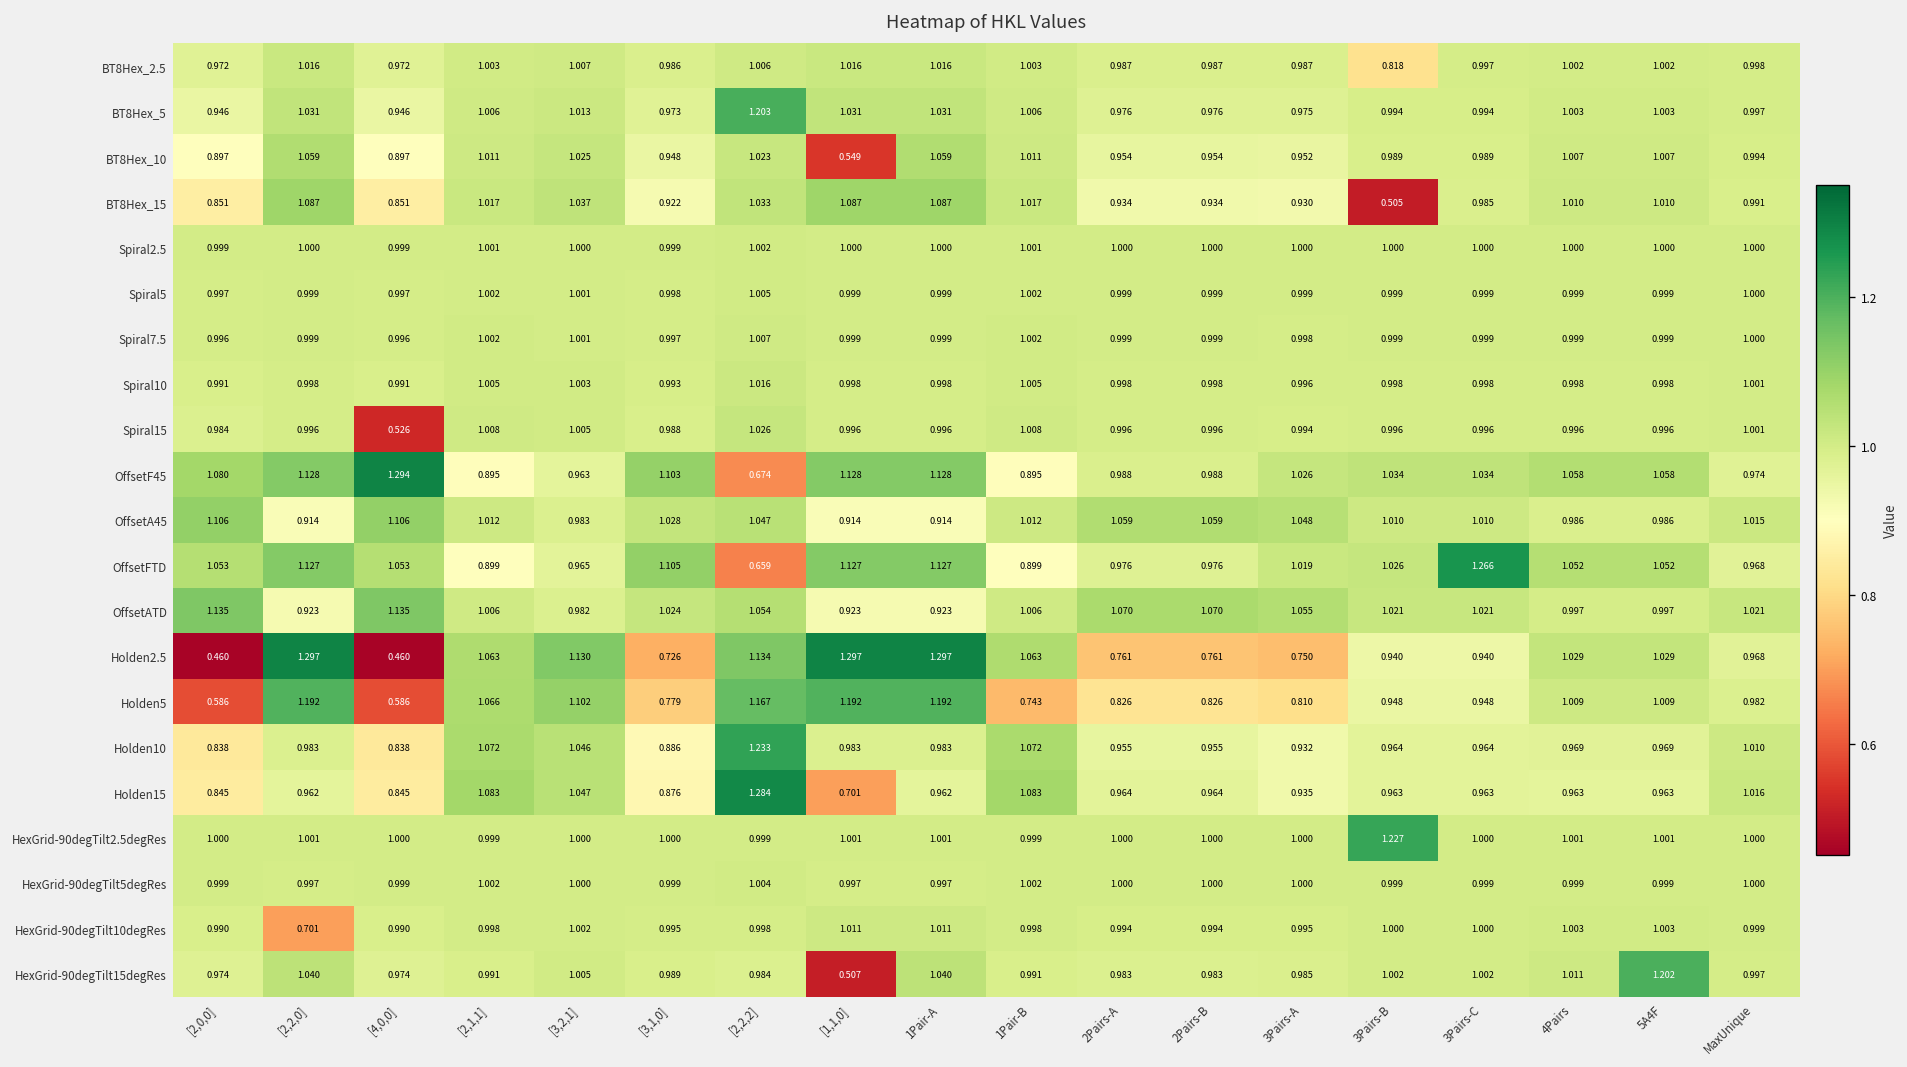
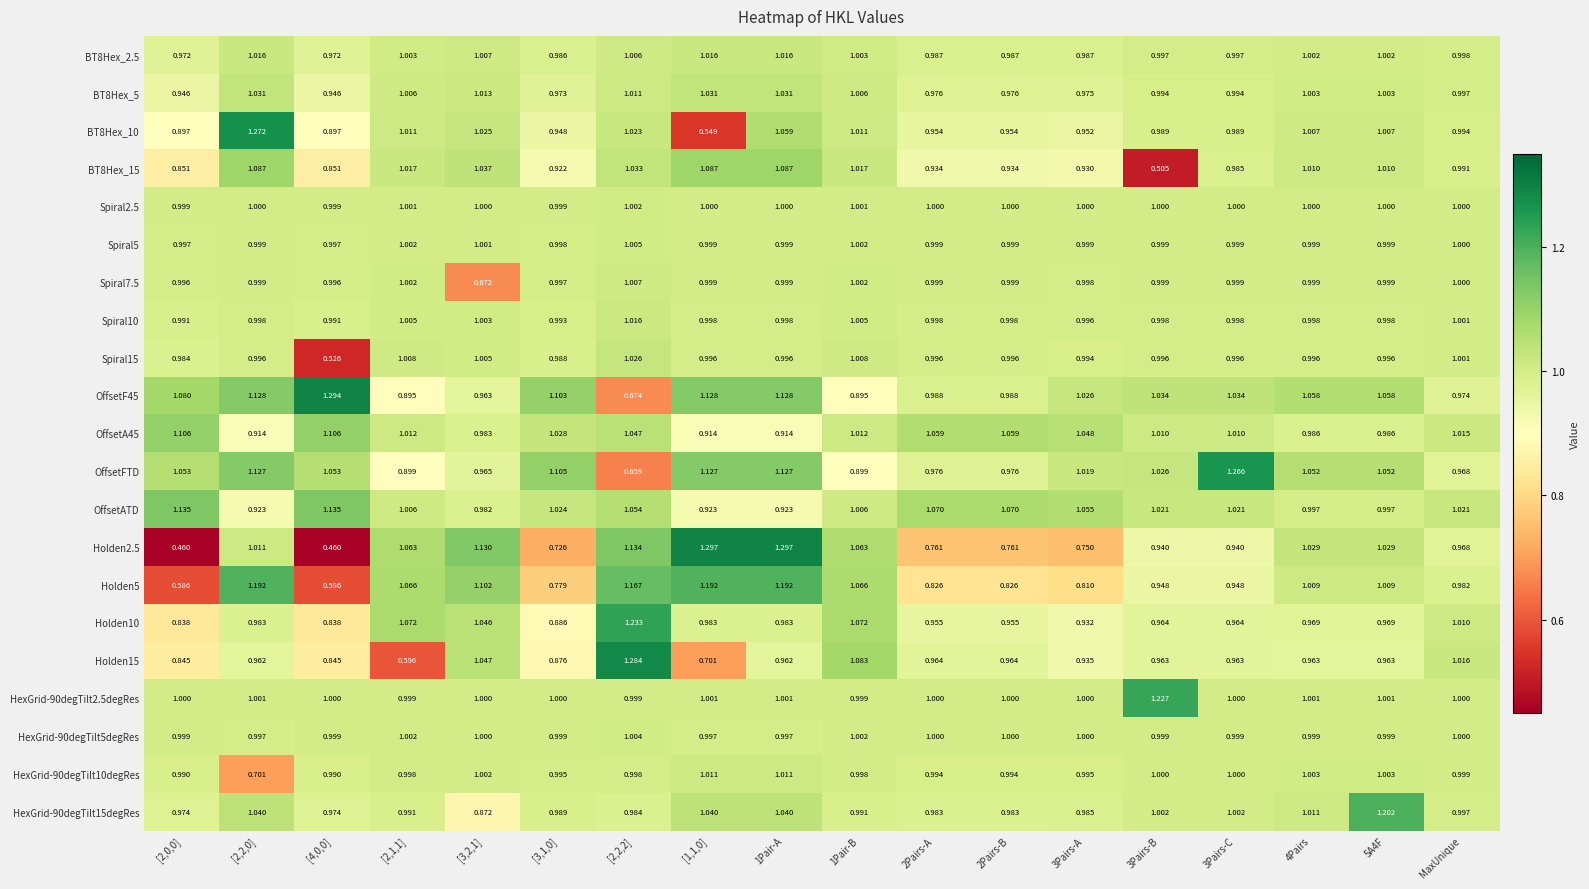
  {
    "BT8Hex_2.5": {
      "[2,0,0]": 0.972,
      "[2,2,0]": 1.016,
      "[4,0,0]": 0.972,
      "[2,1,1]": 1.003,
      "[3,2,1]": 1.007,
      "[3,1,0]": 0.986,
      "[2,2,2]": 1.006,
      "[1,1,0]": 1.016,
      "1Pair-A": 1.016,
      "1Pair-B": 1.003,
      "2Pairs-A": 0.987,
      "2Pairs-B": 0.987,
      "3Pairs-A": 0.987,
-     "3Pairs-B": 0.818,
+     "3Pairs-B": 0.997,
      "3Pairs-C": 0.997,
      "4Pairs": 1.002,
      "5A4F": 1.002,
      "MaxUnique": 0.998
    },
    "BT8Hex_5": {
      "[2,0,0]": 0.946,
      "[2,2,0]": 1.031,
      "[4,0,0]": 0.946,
      "[2,1,1]": 1.006,
      "[3,2,1]": 1.013,
      "[3,1,0]": 0.973,
-     "[2,2,2]": 1.203,
+     "[2,2,2]": 1.011,
      "[1,1,0]": 1.031,
      "1Pair-A": 1.031,
      "1Pair-B": 1.006,
      "2Pairs-A": 0.976,
      "2Pairs-B": 0.976,
      "3Pairs-A": 0.975,
      "3Pairs-B": 0.994,
      "3Pairs-C": 0.994,
      "4Pairs": 1.003,
      "5A4F": 1.003,
      "MaxUnique": 0.997
    },
    "BT8Hex_10": {
      "[2,0,0]": 0.897,
-     "[2,2,0]": 1.059,
+     "[2,2,0]": 1.272,
      "[4,0,0]": 0.897,
      "[2,1,1]": 1.011,
      "[3,2,1]": 1.025,
      "[3,1,0]": 0.948,
      "[2,2,2]": 1.023,
      "[1,1,0]": 0.549,
      "1Pair-A": 1.059,
      "1Pair-B": 1.011,
      "2Pairs-A": 0.954,
      "2Pairs-B": 0.954,
      "3Pairs-A": 0.952,
      "3Pairs-B": 0.989,
      "3Pairs-C": 0.989,
      "4Pairs": 1.007,
      "5A4F": 1.007,
      "MaxUnique": 0.994
    },
    "Spiral7.5": {
      "[2,0,0]": 0.996,
      "[2,2,0]": 0.999,
      "[4,0,0]": 0.996,
      "[2,1,1]": 1.002,
-     "[3,2,1]": 1.001,
+     "[3,2,1]": 0.672,
      "[3,1,0]": 0.997,
      "[2,2,2]": 1.007,
      "[1,1,0]": 0.999,
      "1Pair-A": 0.999,
      "1Pair-B": 1.002,
      "2Pairs-A": 0.999,
      "2Pairs-B": 0.999,
      "3Pairs-A": 0.998,
      "3Pairs-B": 0.999,
      "3Pairs-C": 0.999,
      "4Pairs": 0.999,
      "5A4F": 0.999,
      "MaxUnique": 1.000
    },
    "Holden2.5": {
      "[2,0,0]": 0.460,
-     "[2,2,0]": 1.297,
+     "[2,2,0]": 1.011,
      "[4,0,0]": 0.460,
      "[2,1,1]": 1.063,
      "[3,2,1]": 1.130,
      "[3,1,0]": 0.726,
      "[2,2,2]": 1.134,
      "[1,1,0]": 1.297,
      "1Pair-A": 1.297,
      "1Pair-B": 1.063,
      "2Pairs-A": 0.761,
      "2Pairs-B": 0.761,
      "3Pairs-A": 0.750,
      "3Pairs-B": 0.940,
      "3Pairs-C": 0.940,
      "4Pairs": 1.029,
      "5A4F": 1.029,
      "MaxUnique": 0.968
    },
    "Holden5": {
      "[2,0,0]": 0.586,
      "[2,2,0]": 1.192,
      "[4,0,0]": 0.586,
      "[2,1,1]": 1.066,
      "[3,2,1]": 1.102,
      "[3,1,0]": 0.779,
      "[2,2,2]": 1.167,
      "[1,1,0]": 1.192,
      "1Pair-A": 1.192,
-     "1Pair-B": 0.743,
+     "1Pair-B": 1.066,
      "2Pairs-A": 0.826,
      "2Pairs-B": 0.826,
      "3Pairs-A": 0.810,
      "3Pairs-B": 0.948,
      "3Pairs-C": 0.948,
      "4Pairs": 1.009,
      "5A4F": 1.009,
      "MaxUnique": 0.982
    },
    "Holden15": {
      "[2,0,0]": 0.845,
      "[2,2,0]": 0.962,
      "[4,0,0]": 0.845,
-     "[2,1,1]": 1.083,
+     "[2,1,1]": 0.596,
      "[3,2,1]": 1.047,
      "[3,1,0]": 0.876,
      "[2,2,2]": 1.284,
      "[1,1,0]": 0.701,
      "1Pair-A": 0.962,
      "1Pair-B": 1.083,
      "2Pairs-A": 0.964,
      "2Pairs-B": 0.964,
      "3Pairs-A": 0.935,
      "3Pairs-B": 0.963,
      "3Pairs-C": 0.963,
      "4Pairs": 0.963,
      "5A4F": 0.963,
      "MaxUnique": 1.016
    },
    "HexGrid-90degTilt15degRes": {
      "[2,0,0]": 0.974,
      "[2,2,0]": 1.040,
      "[4,0,0]": 0.974,
      "[2,1,1]": 0.991,
-     "[3,2,1]": 1.005,
+     "[3,2,1]": 0.872,
      "[3,1,0]": 0.989,
      "[2,2,2]": 0.984,
-     "[1,1,0]": 0.507,
+     "[1,1,0]": 1.040,
      "1Pair-A": 1.040,
      "1Pair-B": 0.991,
      "2Pairs-A": 0.983,
      "2Pairs-B": 0.983,
      "3Pairs-A": 0.985,
      "3Pairs-B": 1.002,
      "3Pairs-C": 1.002,
      "4Pairs": 1.011,
      "5A4F": 1.202,
      "MaxUnique": 0.997
    }
  }
